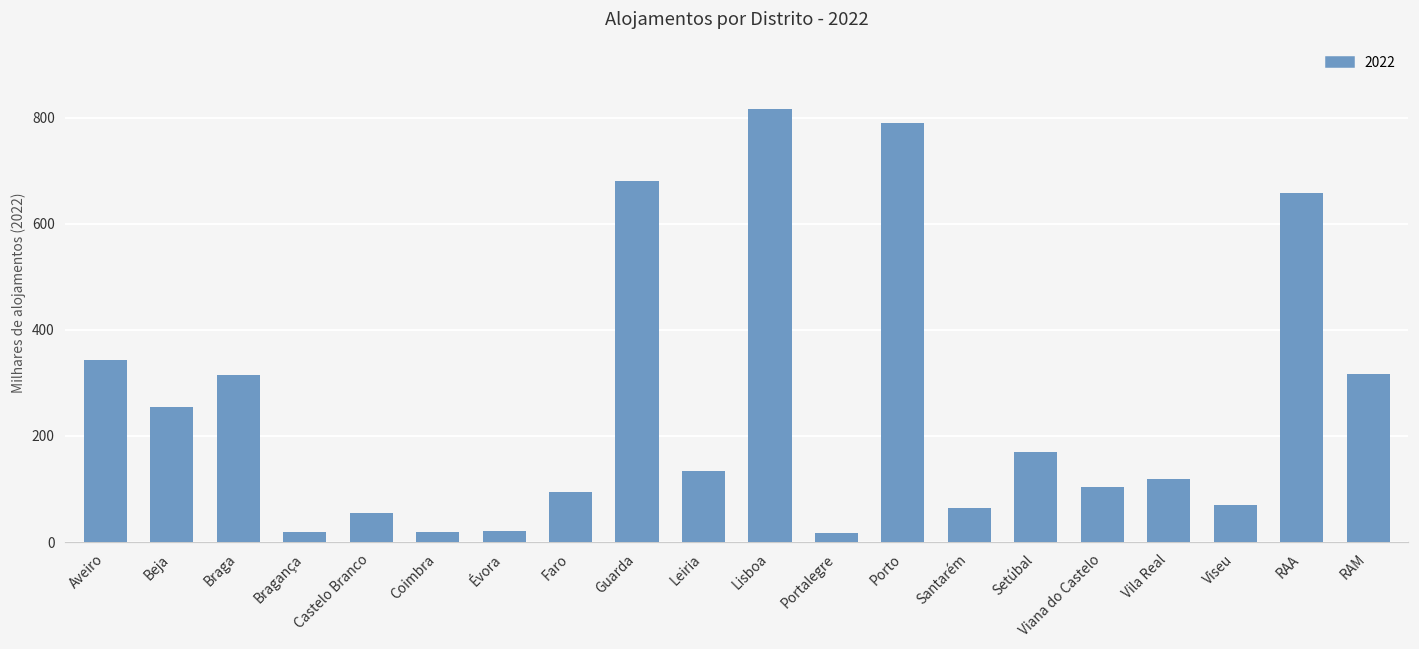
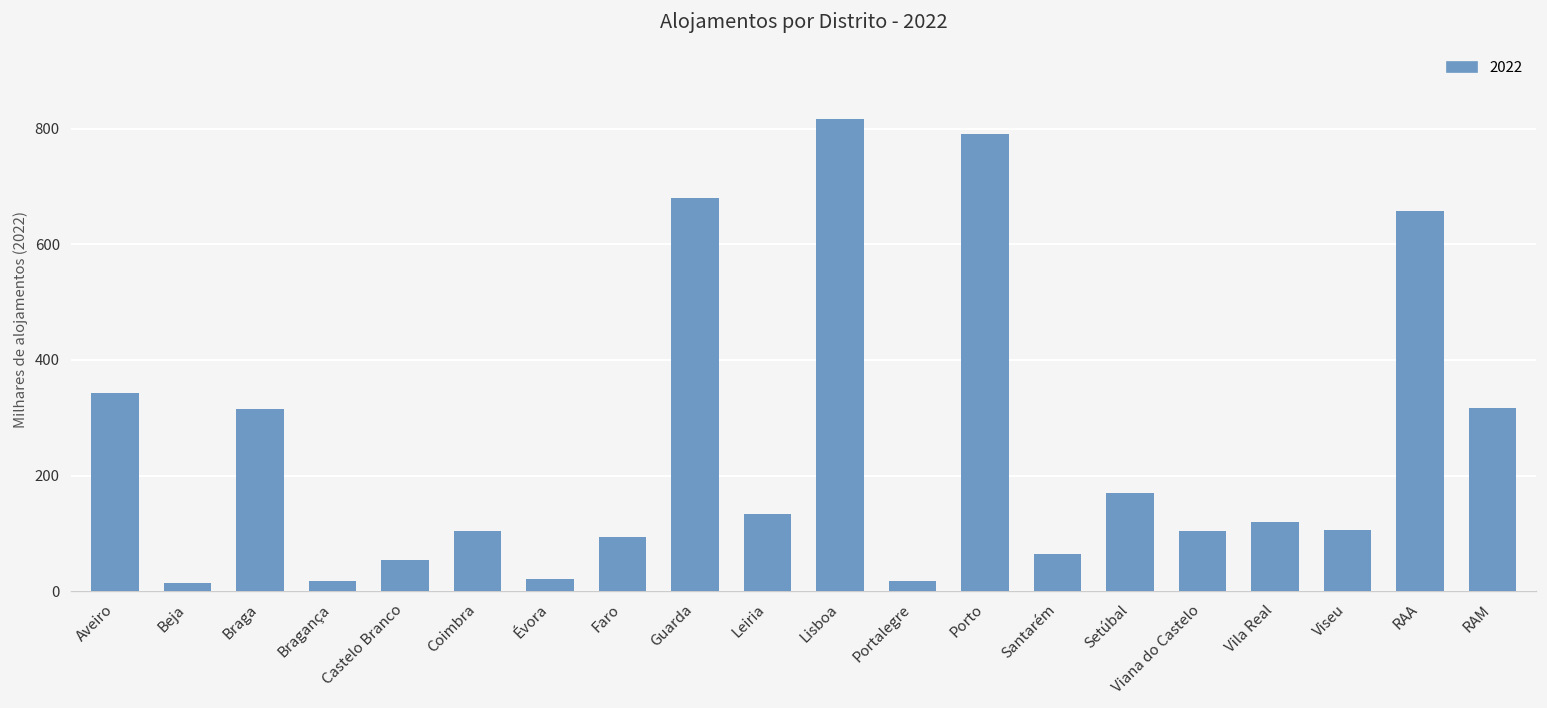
  {
    "Aveiro": 340,
-   "Beja": 250,
+   "Beja": 10,
    "Braga": 320,
    "Bragança": 20,
    "Castelo Branco": 50,
-   "Coimbra": 20,
+   "Coimbra": 100,
    "Évora": 20,
    "Faro": 90,
    "Guarda": 680,
    "Leiria": 130,
    "Lisboa": 820,
    "Portalegre": 20,
    "Porto": 790,
    "Santarém": 60,
    "Setúbal": 170,
    "Viana do Castelo": 100,
    "Vila Real": 120,
-   "Viseu": 70,
+   "Viseu": 110,
    "RAA": 660,
    "RAM": 320
  }
